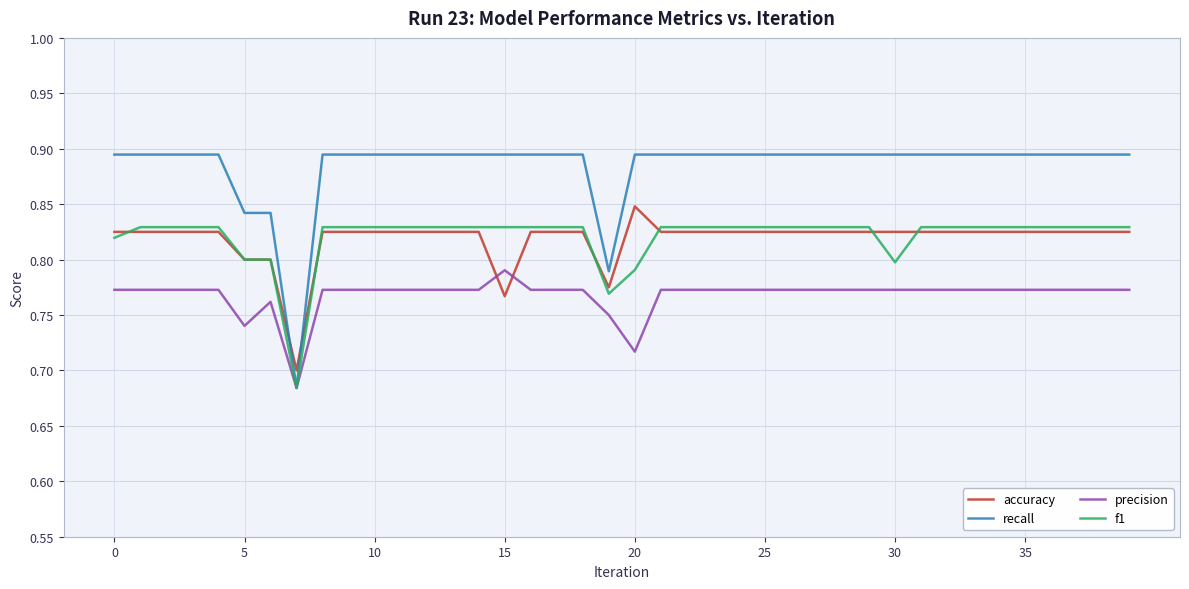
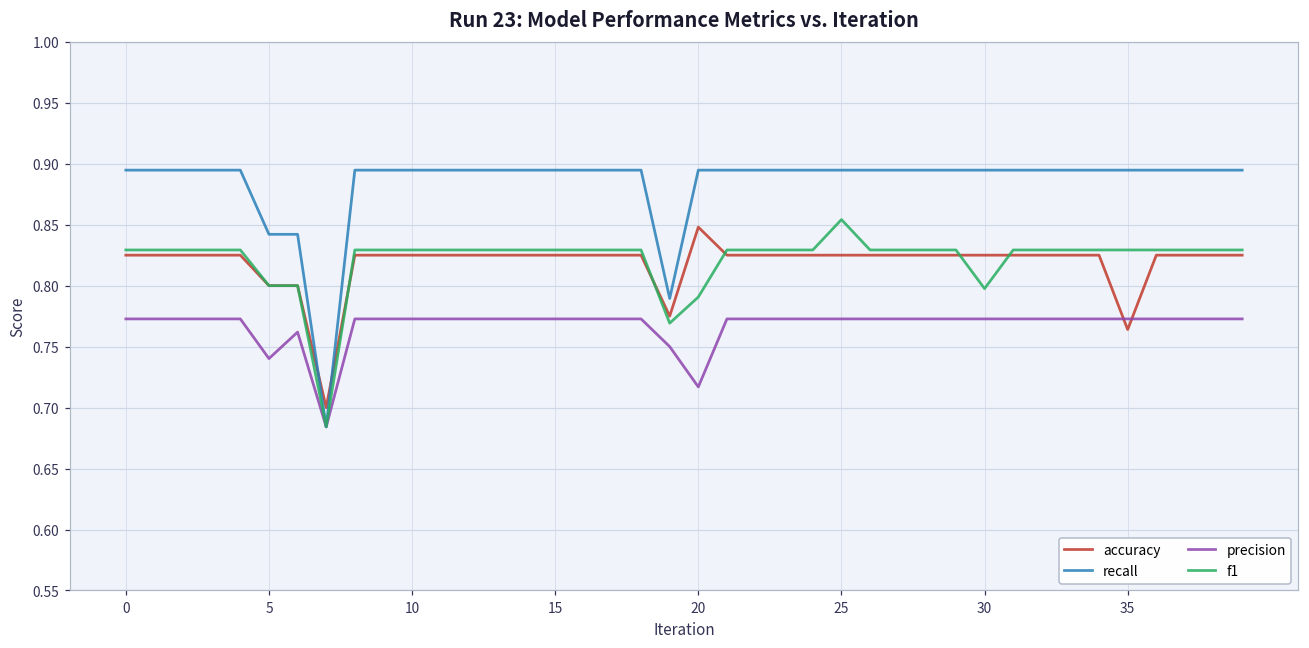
  {
    "accuracy": {
      "0": 0.825,
      "10": 0.825,
-     "15": 0.767,
+     "15": 0.825,
      "20": 0.848,
      "25": 0.825,
      "30": 0.825,
-     "35": 0.825
+     "35": 0.764
    },
    "recall": {
      "0": 0.895,
      "5": 0.842,
      "10": 0.895,
      "15": 0.895,
      "20": 0.895,
      "25": 0.895,
      "30": 0.895,
      "35": 0.895
    },
    "precision": {
      "0": 0.773,
      "5": 0.740,
      "10": 0.773,
-     "15": 0.790,
+     "15": 0.773,
      "20": 0.717,
      "25": 0.773,
      "30": 0.773,
      "35": 0.773
    },
    "f1": {
-     "0": 0.820,
+     "0": 0.829,
      "10": 0.829,
      "15": 0.829,
      "20": 0.791,
-     "25": 0.829,
+     "25": 0.854,
      "30": 0.798,
      "35": 0.829
    }
  }
